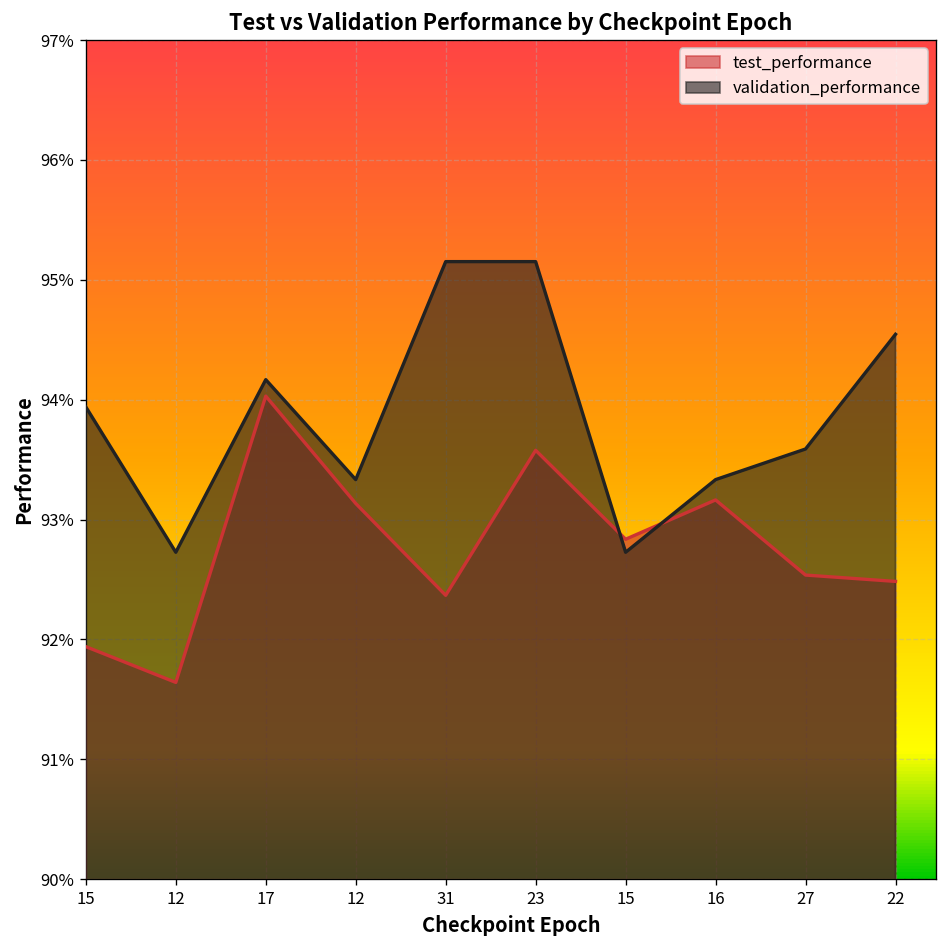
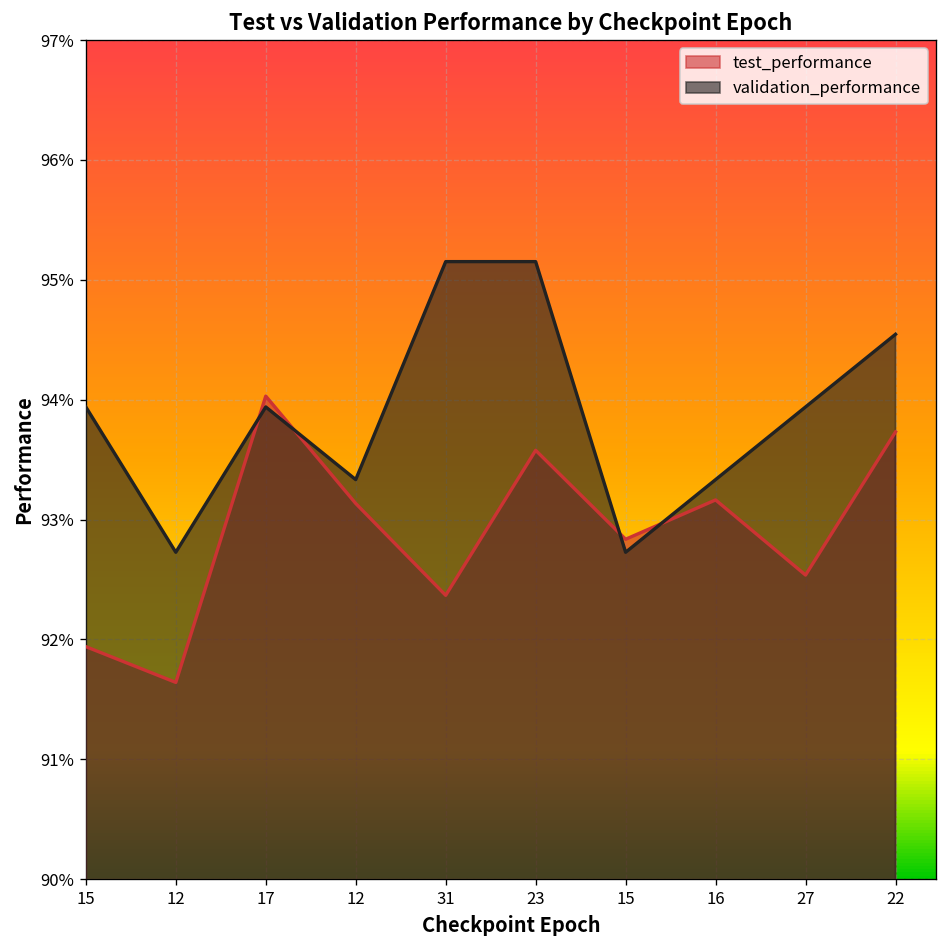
  {
    "test_performance": {
      "17": "94.0%",
      "31": "92.4%",
      "23": "93.6%",
      "16": "93.2%",
      "27": "92.5%",
-     "22": "92.5%"
+     "22": "93.7%"
    },
    "validation_performance": {
-     "17": "94.2%",
+     "17": "93.9%",
      "31": "95.2%",
      "23": "95.2%",
      "16": "93.3%",
-     "27": "93.6%",
+     "27": "93.9%",
      "22": "94.5%"
    }
  }
